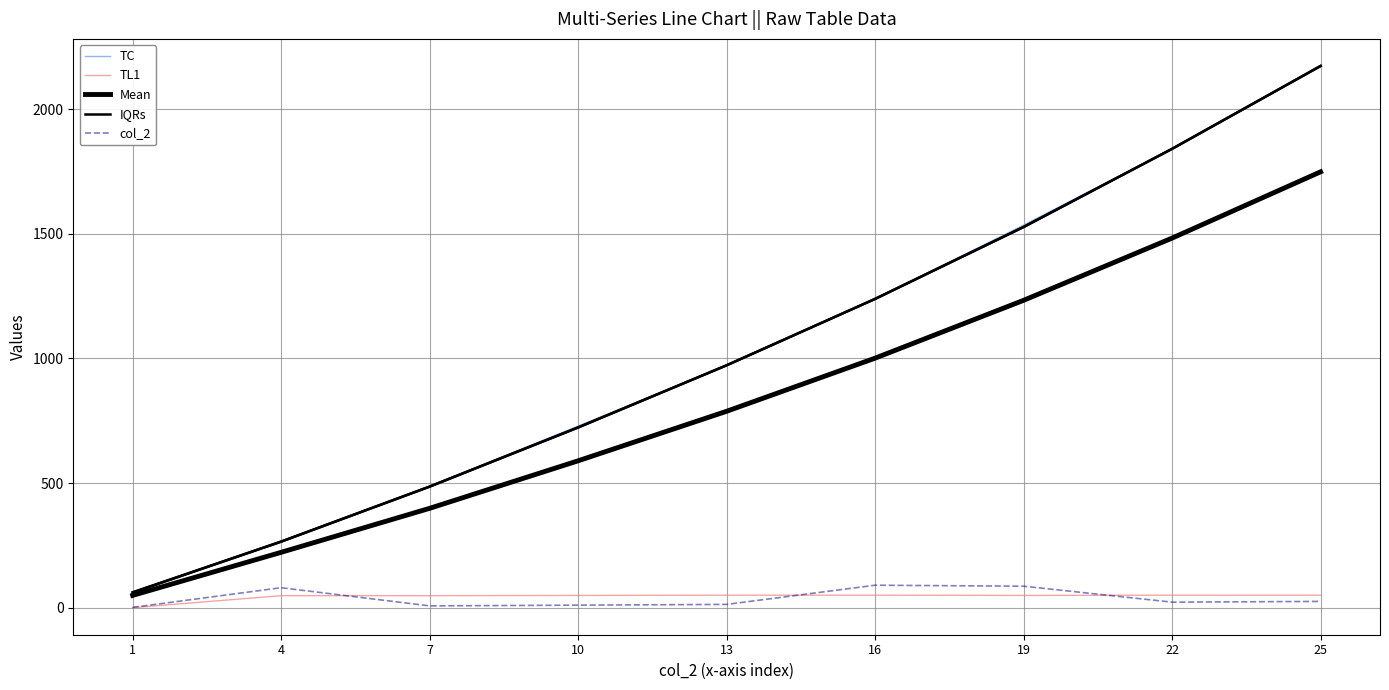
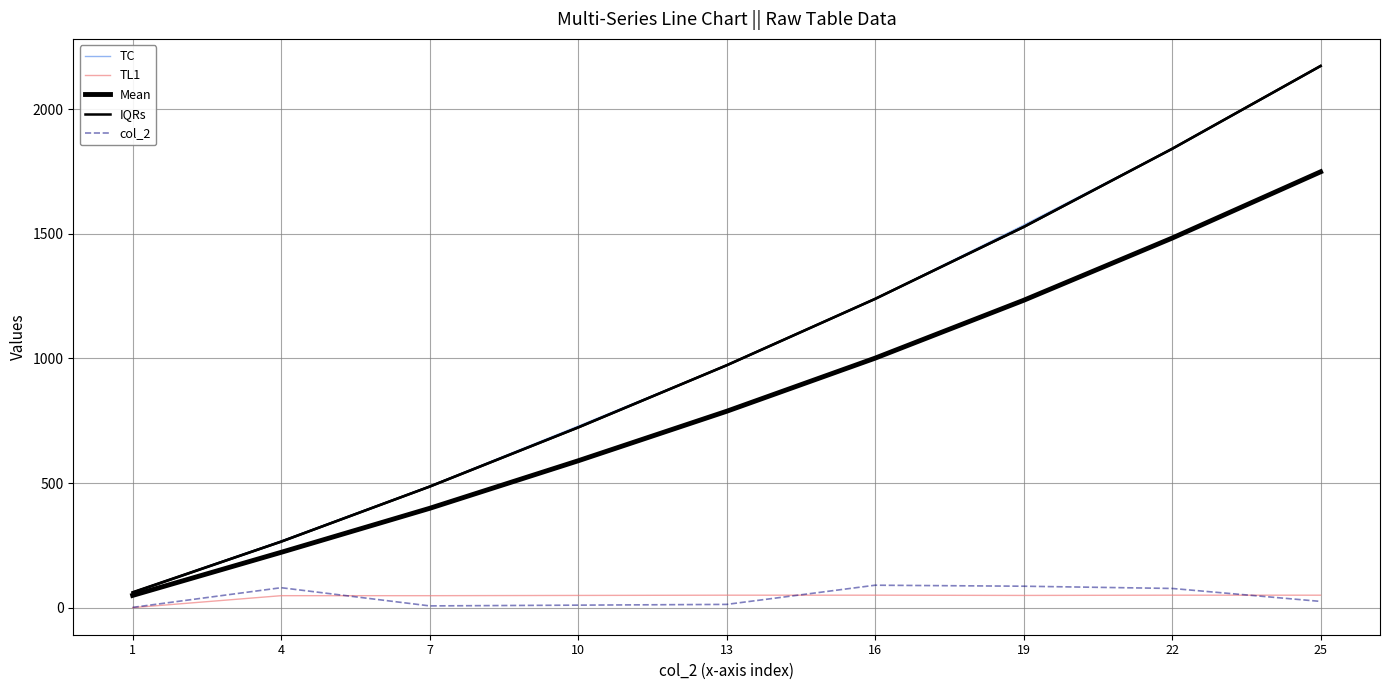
  {
    "col_2": {
      "4": 80,
      "7": 10,
      "10": 10,
      "13": 10,
      "16": 90,
      "19": 90,
-     "22": 20,
+     "22": 80,
      "25": 30
    }
  }
